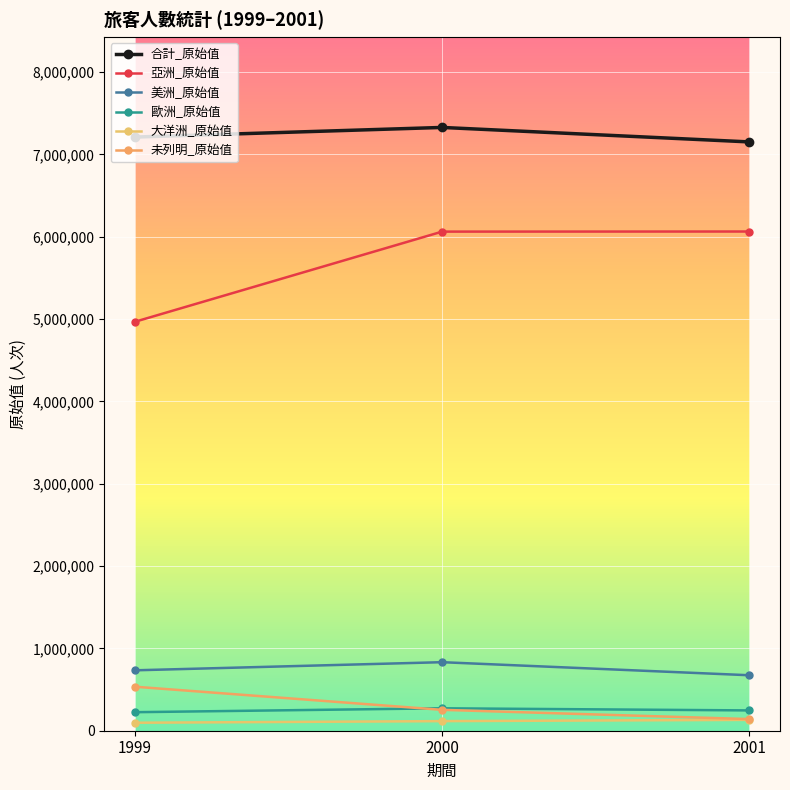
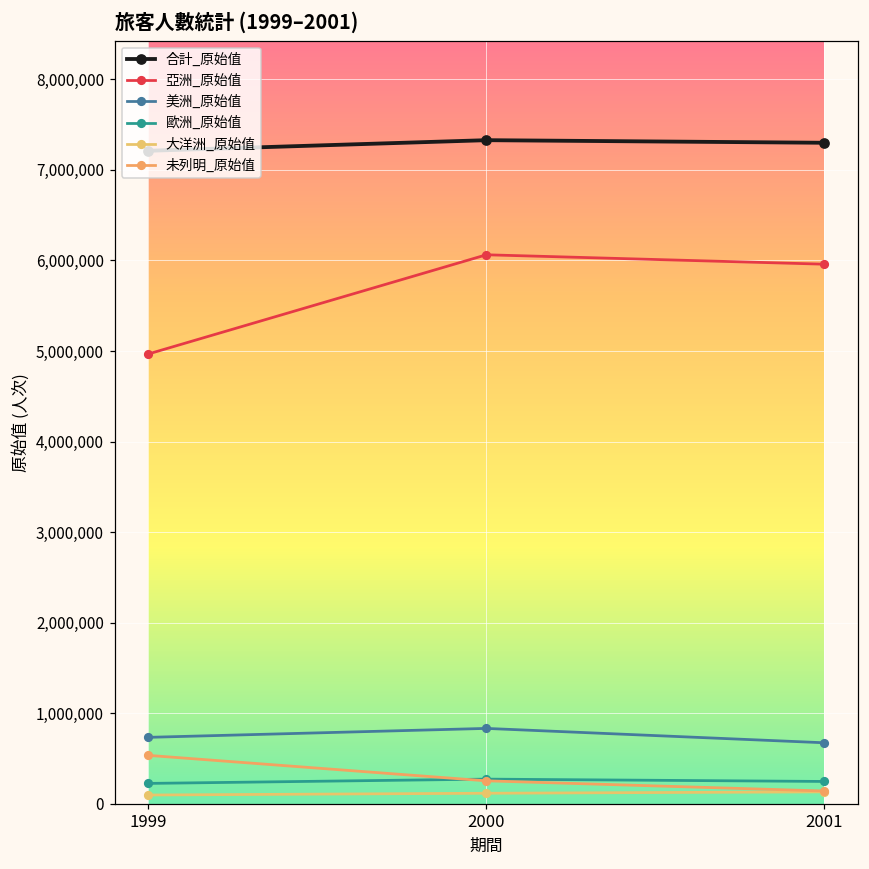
  {
    "合計_原始值": {
      "2000": "7,300,000",
-     "2001": "7,200,000"
+     "2001": "7,300,000"
    },
    "亞洲_原始值": {
      "1999": "5,000,000",
      "2000": "6,100,000",
-     "2001": "6,100,000"
+     "2001": "6,000,000"
    }
  }
